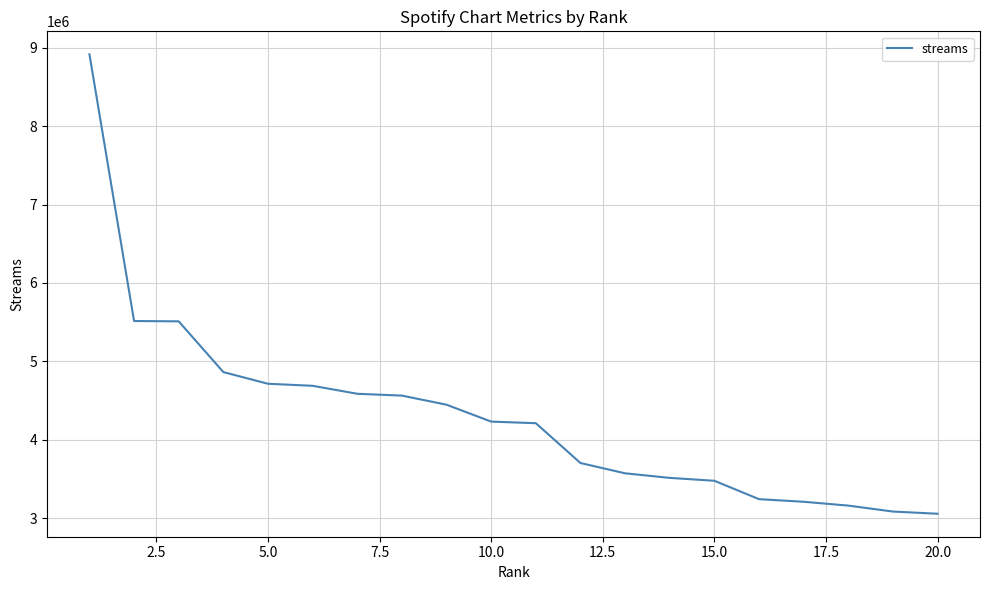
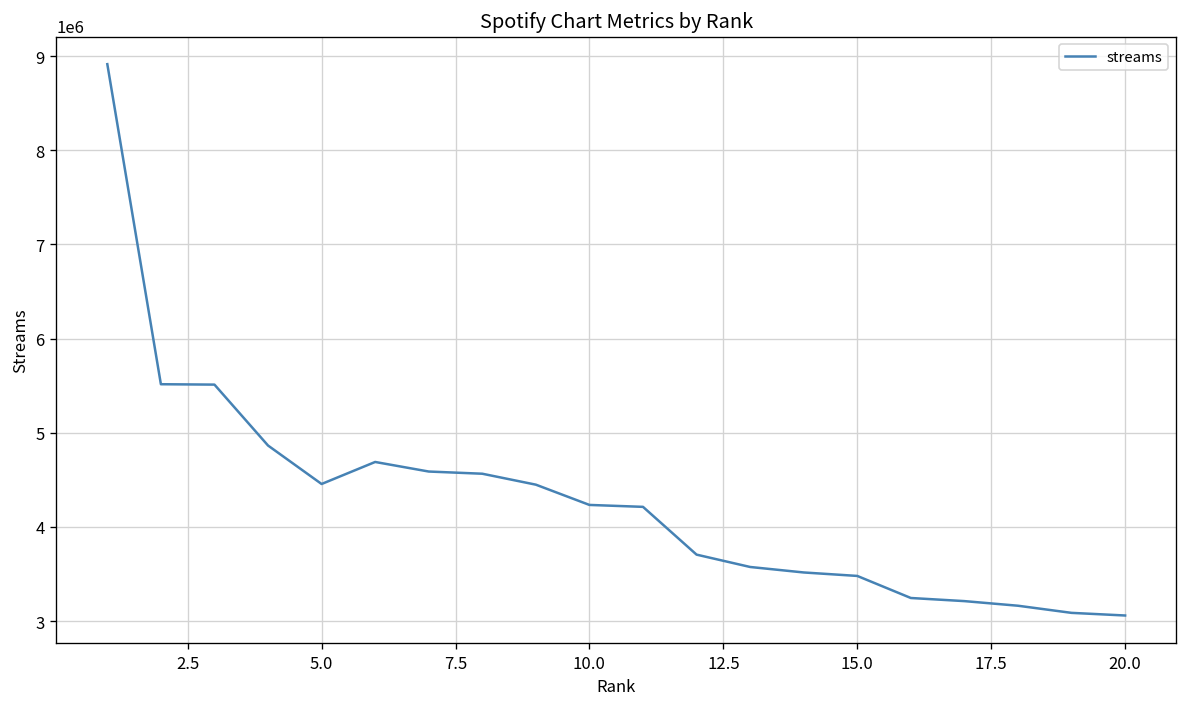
  {
-   "5.0": 4700000,
+   "5.0": 4500000,
    "10.0": 4200000,
    "15.0": 3500000,
    "20.0": 3100000
  }
